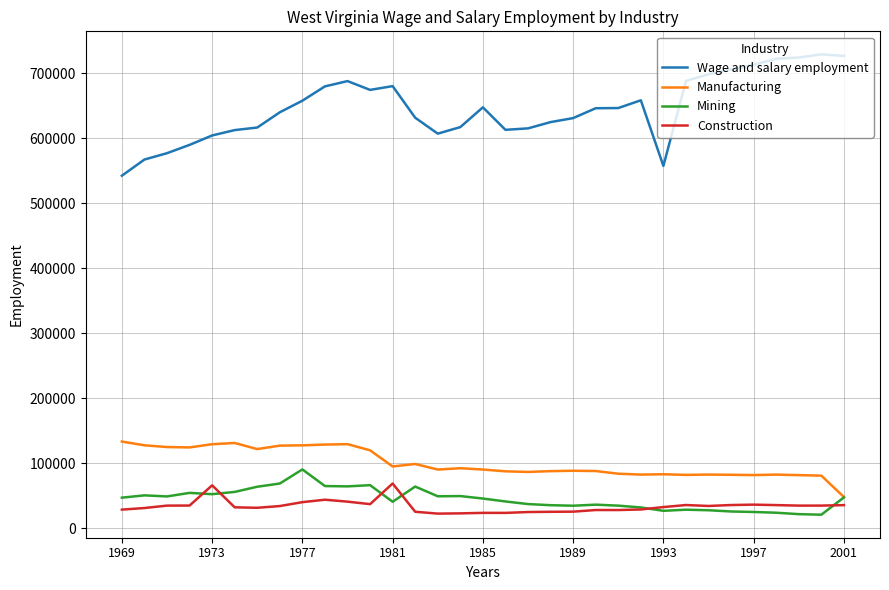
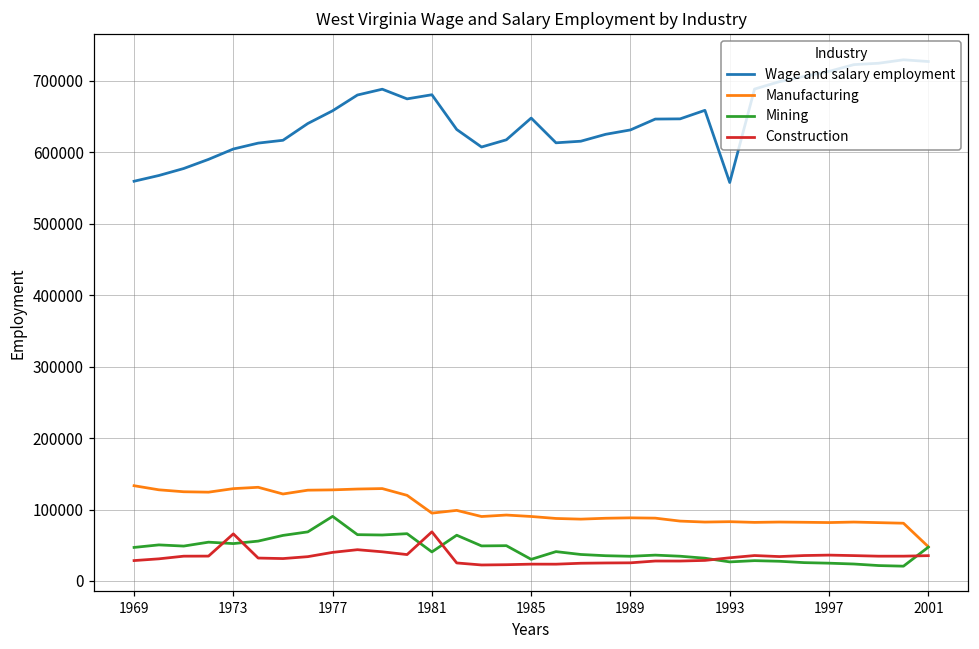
  {
    "Wage and salary employment": {
-     "1969": 540000,
+     "1969": 560000,
      "1973": 600000,
      "1977": 660000,
      "1981": 680000,
      "1985": 650000,
      "1989": 630000,
      "1993": 560000
    },
    "Manufacturing": {
      "1969": 130000,
      "1973": 130000,
      "1977": 130000,
      "1981": 90000,
      "1985": 90000,
      "1989": 90000,
      "1993": 80000,
      "1997": 80000
    },
    "Mining": {
      "1969": 50000,
      "1973": 50000,
      "1977": 90000,
      "1981": 40000,
-     "1985": 50000,
+     "1985": 30000,
      "1989": 30000,
      "1993": 30000,
      "1997": 20000
    },
    "Construction": {
      "1969": 30000,
      "1973": 70000,
      "1977": 40000,
      "1981": 70000,
      "1985": 20000,
      "1989": 30000,
      "1993": 30000,
      "1997": 40000,
      "2001": 40000
    }
  }
